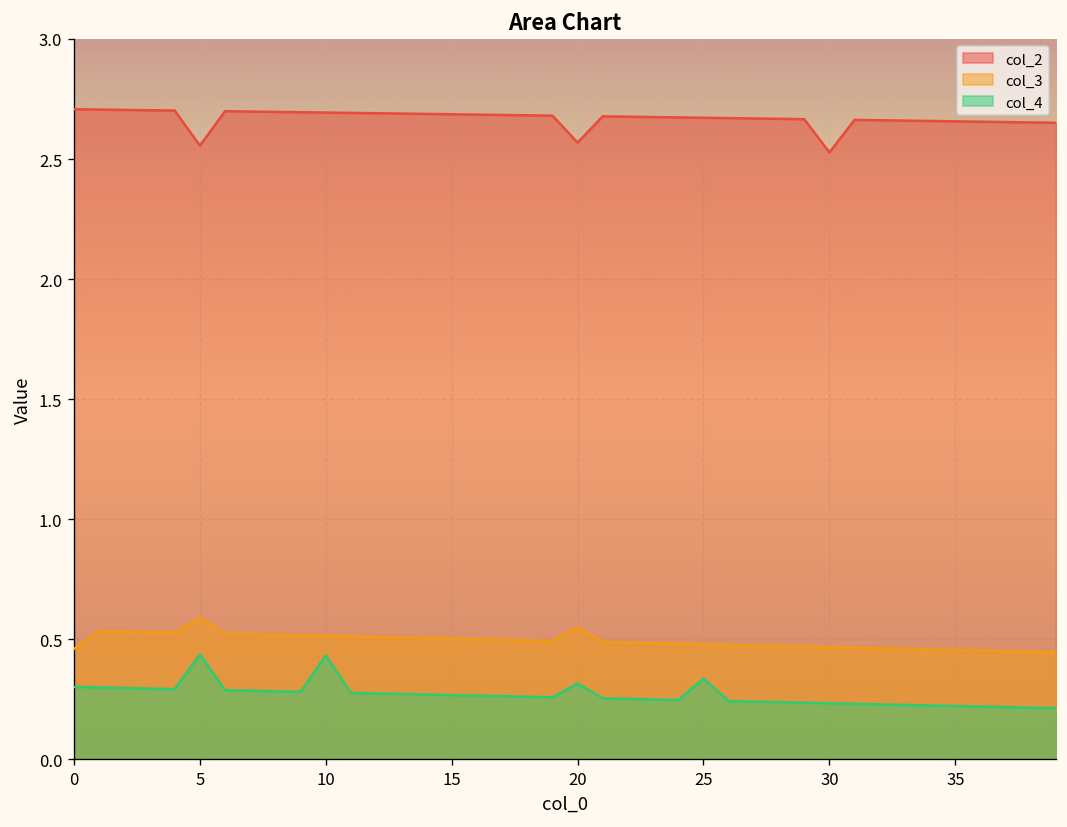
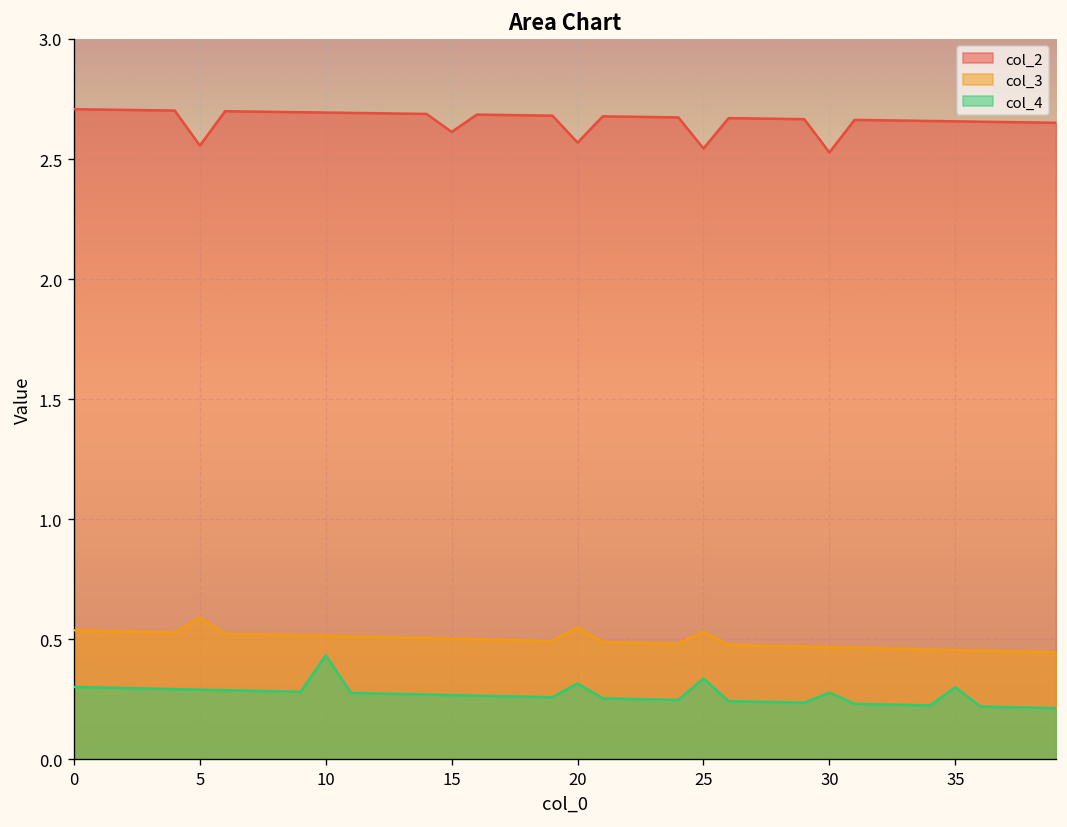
  {
    "col_2": {
      "0": 2.71,
      "5": 2.56,
      "10": 2.69,
-     "15": 2.69,
+     "15": 2.61,
      "20": 2.57,
-     "25": 2.67,
+     "25": 2.54,
      "30": 2.53,
      "35": 2.66
    },
    "col_3": {
-     "0": 0.46,
+     "0": 0.54,
      "5": 0.59,
      "10": 0.51,
      "15": 0.50,
      "20": 0.55,
-     "25": 0.48,
+     "25": 0.53,
      "30": 0.47,
      "35": 0.46
    },
    "col_4": {
      "0": 0.30,
-     "5": 0.44,
+     "5": 0.29,
      "10": 0.43,
      "15": 0.27,
      "20": 0.32,
      "25": 0.34,
-     "30": 0.23,
-     "35": 0.22
+     "30": 0.28,
+     "35": 0.30
    }
  }
